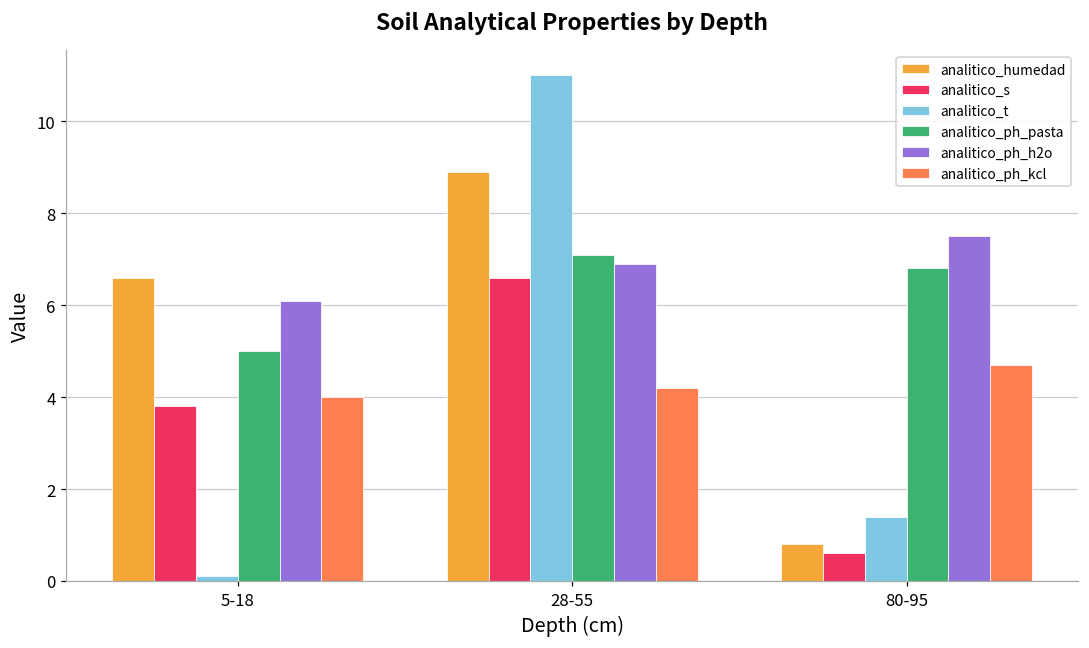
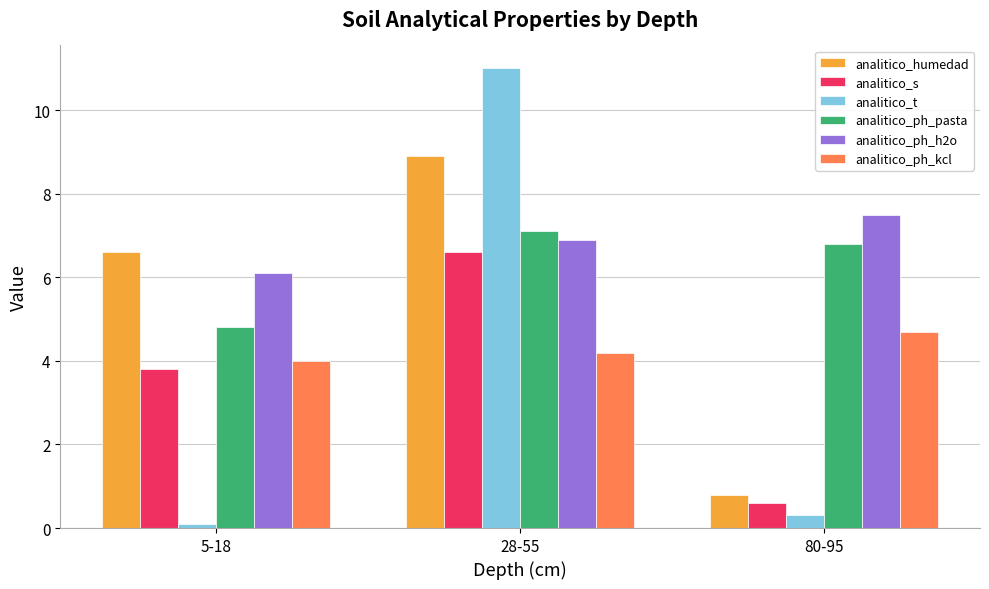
  {
    "analitico_s": {
      "5-18": 3.8,
      "28-55": 6.6,
      "80-95": 0.6
    },
    "analitico_t": {
      "5-18": 0.1,
      "28-55": 11.0,
-     "80-95": 1.4
+     "80-95": 0.3
    },
    "analitico_ph_pasta": {
-     "5-18": 5.0,
+     "5-18": 4.8,
      "28-55": 7.1,
      "80-95": 6.8
    },
    "analitico_ph_h2o": {
      "5-18": 6.1,
      "28-55": 6.9,
      "80-95": 7.5
    }
  }
